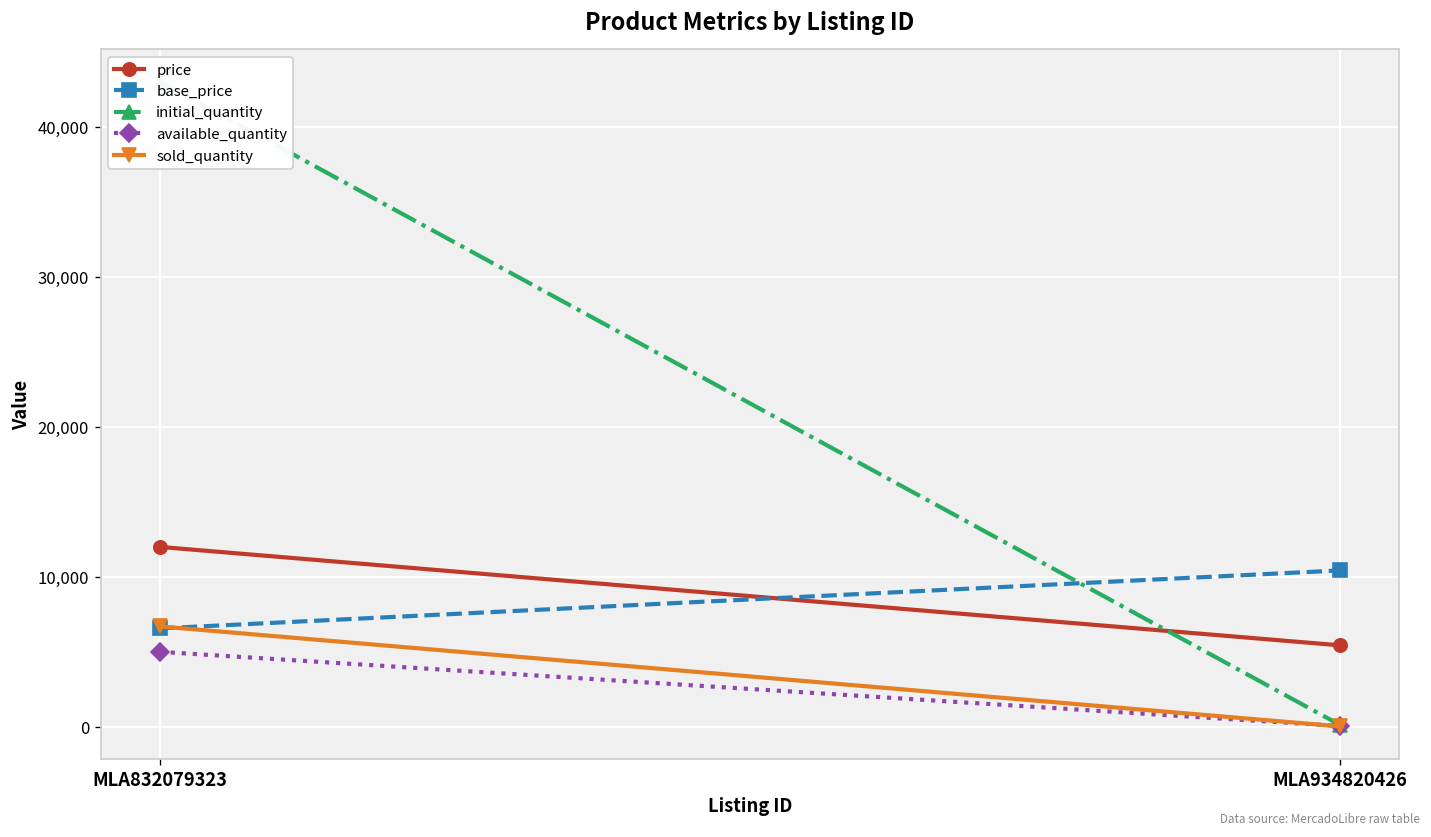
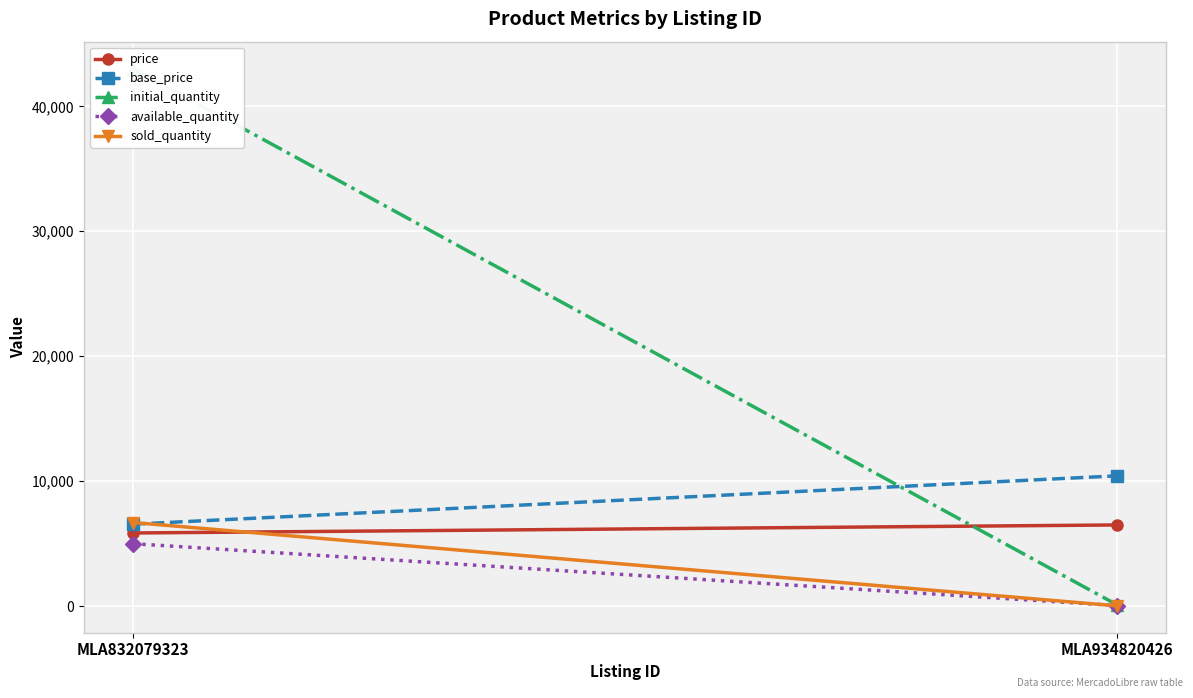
  {
    "price": {
-     "MLA832079323": "12,000",
-     "MLA934820426": "5,400"
+     "MLA832079323": "5,900",
+     "MLA934820426": "6,500"
    },
    "base_price": {
      "MLA934820426": "10,400"
    },
    "available_quantity": {
      "MLA832079323": "5,000"
    }
  }
